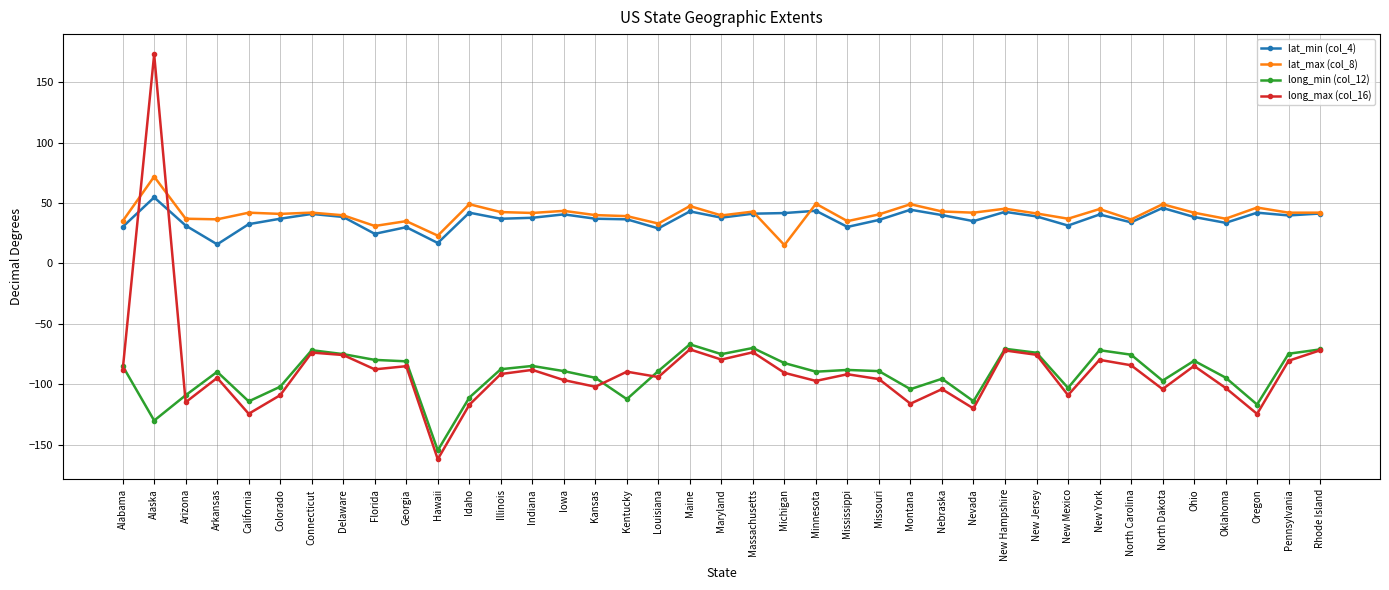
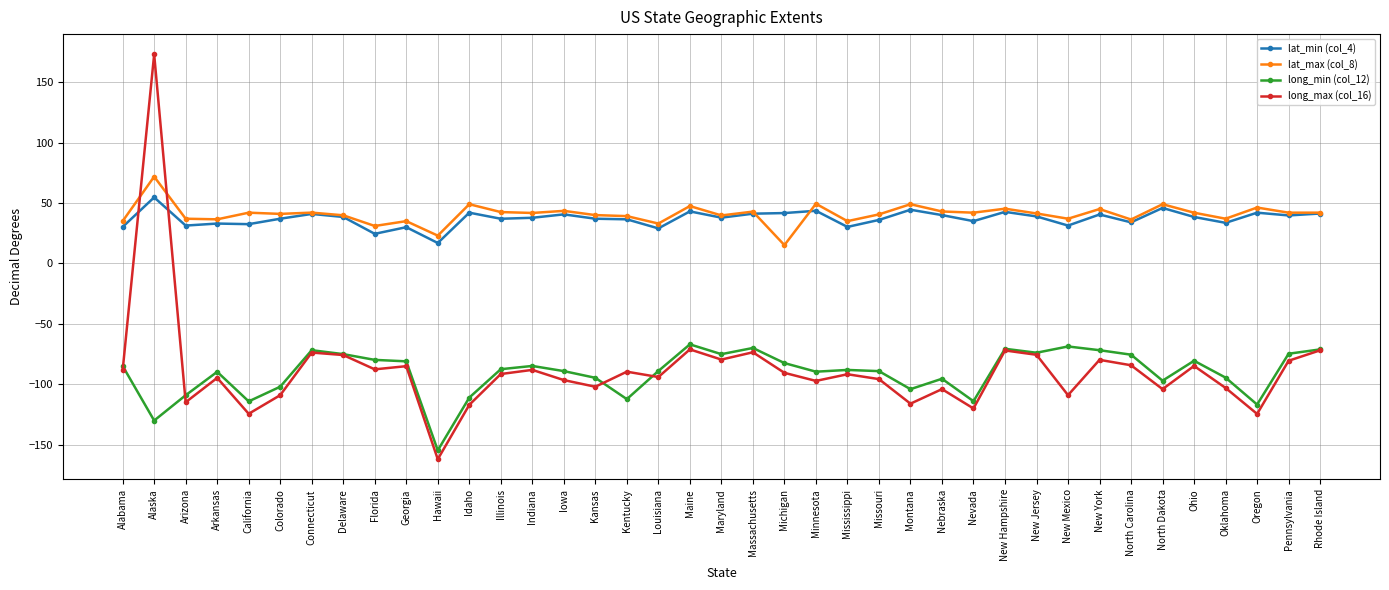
  {
    "lat_min (col_4)": {
      "Alabama": 30,
      "Alaska": 55,
      "Arizona": 31,
-     "Arkansas": 16,
+     "Arkansas": 33,
      "California": 33,
      "Colorado": 37,
      "Florida": 25,
      "Georgia": 30,
      "Hawaii": 17,
      "Idaho": 42,
      "Illinois": 37,
      "Indiana": 38,
      "Iowa": 41,
      "Kansas": 37,
      "Kentucky": 37,
      "Louisiana": 29,
      "Maine": 43,
      "Michigan": 42,
      "Minnesota": 44,
      "Mississippi": 30,
      "Missouri": 36,
      "Montana": 44,
      "Nebraska": 40,
      "Nevada": 35,
      "New Hampshire": 43,
      "New Jersey": 39,
      "New Mexico": 31,
      "New York": 40,
      "North Carolina": 34,
      "North Dakota": 46,
      "Ohio": 38,
      "Oklahoma": 34,
      "Oregon": 42,
      "Pennsylvania": 40
    },
    "lat_max (col_8)": {
      "Alabama": 35,
      "Alaska": 72,
      "Arizona": 37,
      "Arkansas": 37,
      "California": 42,
      "Colorado": 41,
      "Florida": 31,
      "Georgia": 35,
      "Hawaii": 23,
      "Idaho": 49,
      "Illinois": 43,
      "Indiana": 42,
      "Iowa": 44,
      "Kansas": 40,
      "Kentucky": 39,
      "Louisiana": 33,
      "Maine": 47,
      "Michigan": 15,
      "Minnesota": 49,
      "Mississippi": 35,
      "Missouri": 41,
      "Montana": 49,
      "Nebraska": 43,
      "Nevada": 42,
      "New Hampshire": 45,
      "New Jersey": 41,
      "New Mexico": 37,
      "New York": 45,
      "North Carolina": 36,
      "North Dakota": 49,
      "Ohio": 42,
      "Oklahoma": 37,
      "Oregon": 46,
      "Pennsylvania": 42
    },
    "long_min (col_12)": {
      "Alabama": -85,
      "Alaska": -130,
      "Arizona": -109,
      "Arkansas": -90,
      "California": -114,
      "Colorado": -102,
      "Florida": -80,
      "Georgia": -81,
      "Hawaii": -155,
      "Idaho": -111,
      "Illinois": -88,
      "Indiana": -85,
      "Iowa": -89,
      "Kansas": -95,
      "Kentucky": -112,
      "Louisiana": -89,
      "Maine": -67,
      "Maryland": -75,
      "Massachusetts": -70,
      "Michigan": -82,
      "Minnesota": -90,
      "Mississippi": -88,
      "Missouri": -89,
      "Montana": -104,
      "Nebraska": -95,
      "Nevada": -114,
-     "New Mexico": -103,
+     "New Mexico": -69,
      "New York": -72,
      "North Carolina": -76,
      "North Dakota": -97,
      "Ohio": -81,
      "Oklahoma": -94,
      "Oregon": -117,
      "Pennsylvania": -75
    },
    "long_max (col_16)": {
      "Alabama": -88,
      "Alaska": 173,
      "Arizona": -115,
      "Arkansas": -95,
      "California": -124,
      "Colorado": -109,
      "Florida": -88,
      "Georgia": -85,
      "Hawaii": -162,
      "Idaho": -117,
      "Illinois": -92,
      "Indiana": -88,
      "Iowa": -97,
      "Kansas": -102,
      "Kentucky": -90,
      "Louisiana": -94,
      "Maine": -71,
      "Maryland": -80,
      "Massachusetts": -74,
      "Michigan": -91,
      "Minnesota": -97,
      "Mississippi": -92,
      "Missouri": -96,
      "Montana": -116,
      "Nebraska": -104,
      "Nevada": -120,
      "New Mexico": -109,
      "New York": -80,
      "North Carolina": -84,
      "North Dakota": -104,
      "Ohio": -85,
      "Oklahoma": -103,
      "Oregon": -125,
      "Pennsylvania": -81
    }
  }
